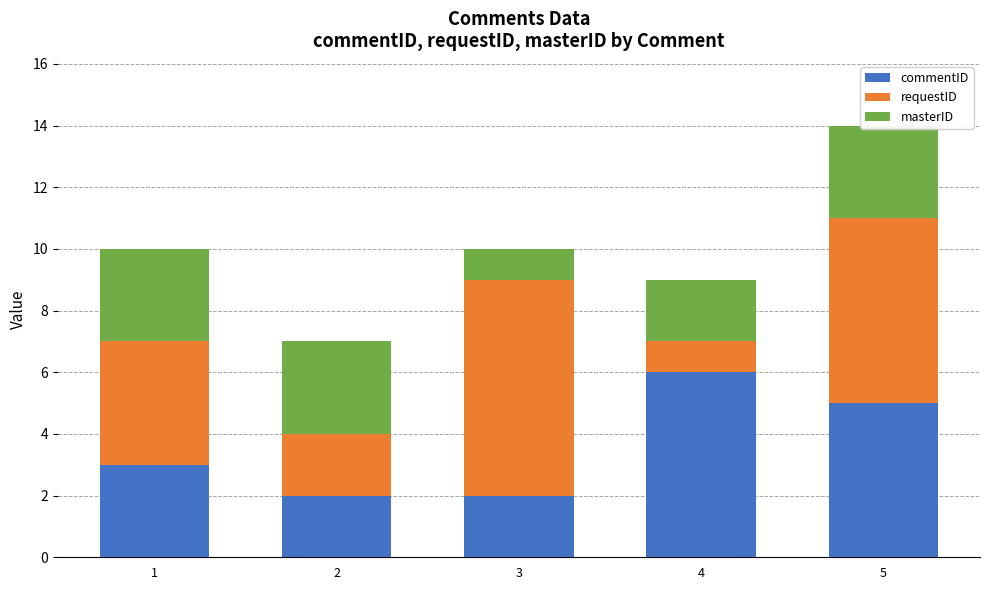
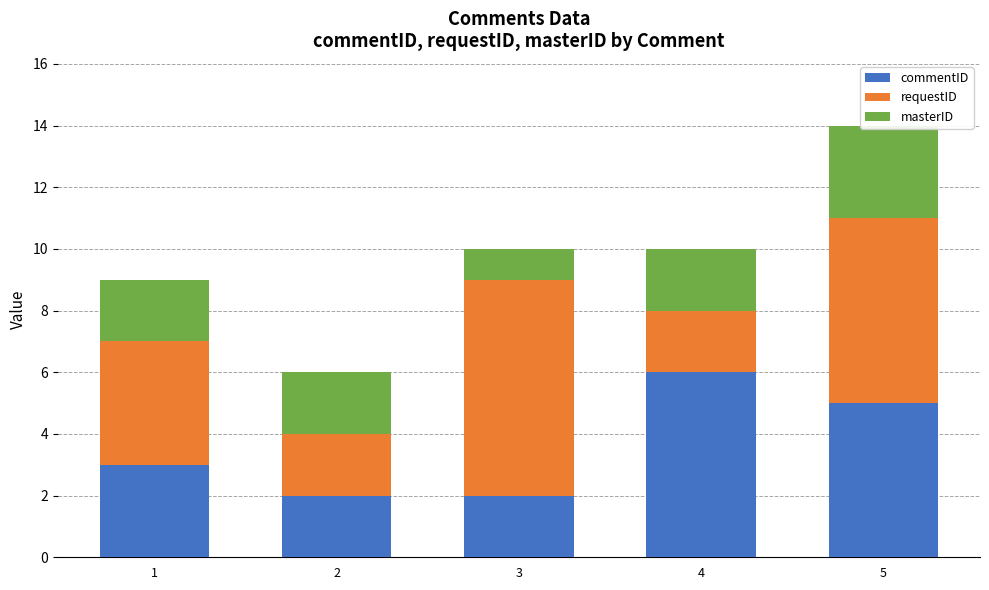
  {
    "commentID": {
      "1": 3,
      "2": 2,
      "3": 2,
      "4": 6,
      "5": 5
    },
    "requestID": {
      "1": 4,
      "2": 2,
      "3": 7,
-     "4": 1,
+     "4": 2,
      "5": 6
    },
    "masterID": {
-     "1": 3,
-     "2": 3,
+     "1": 2,
+     "2": 2,
      "3": 1,
      "4": 2
    }
  }
